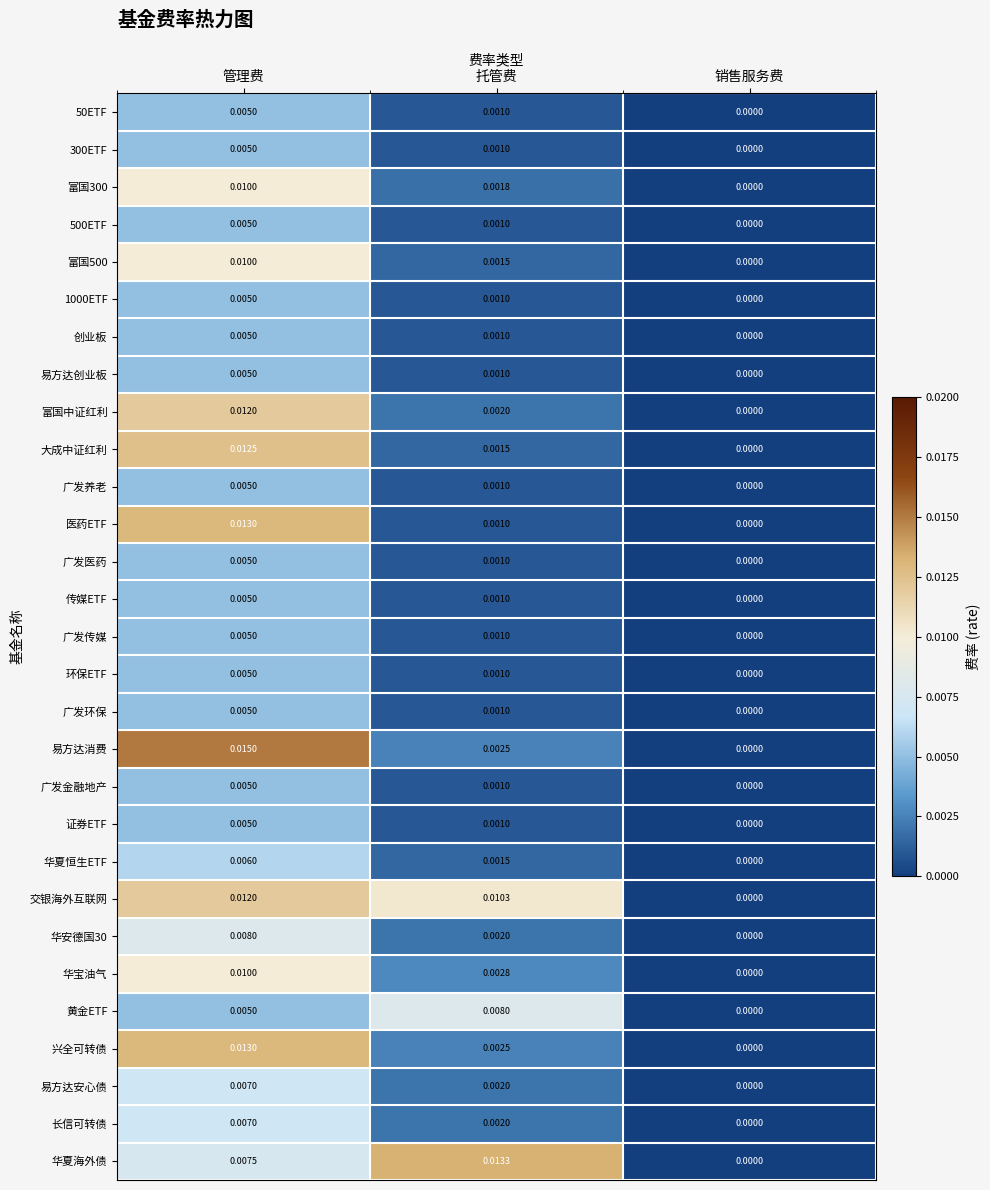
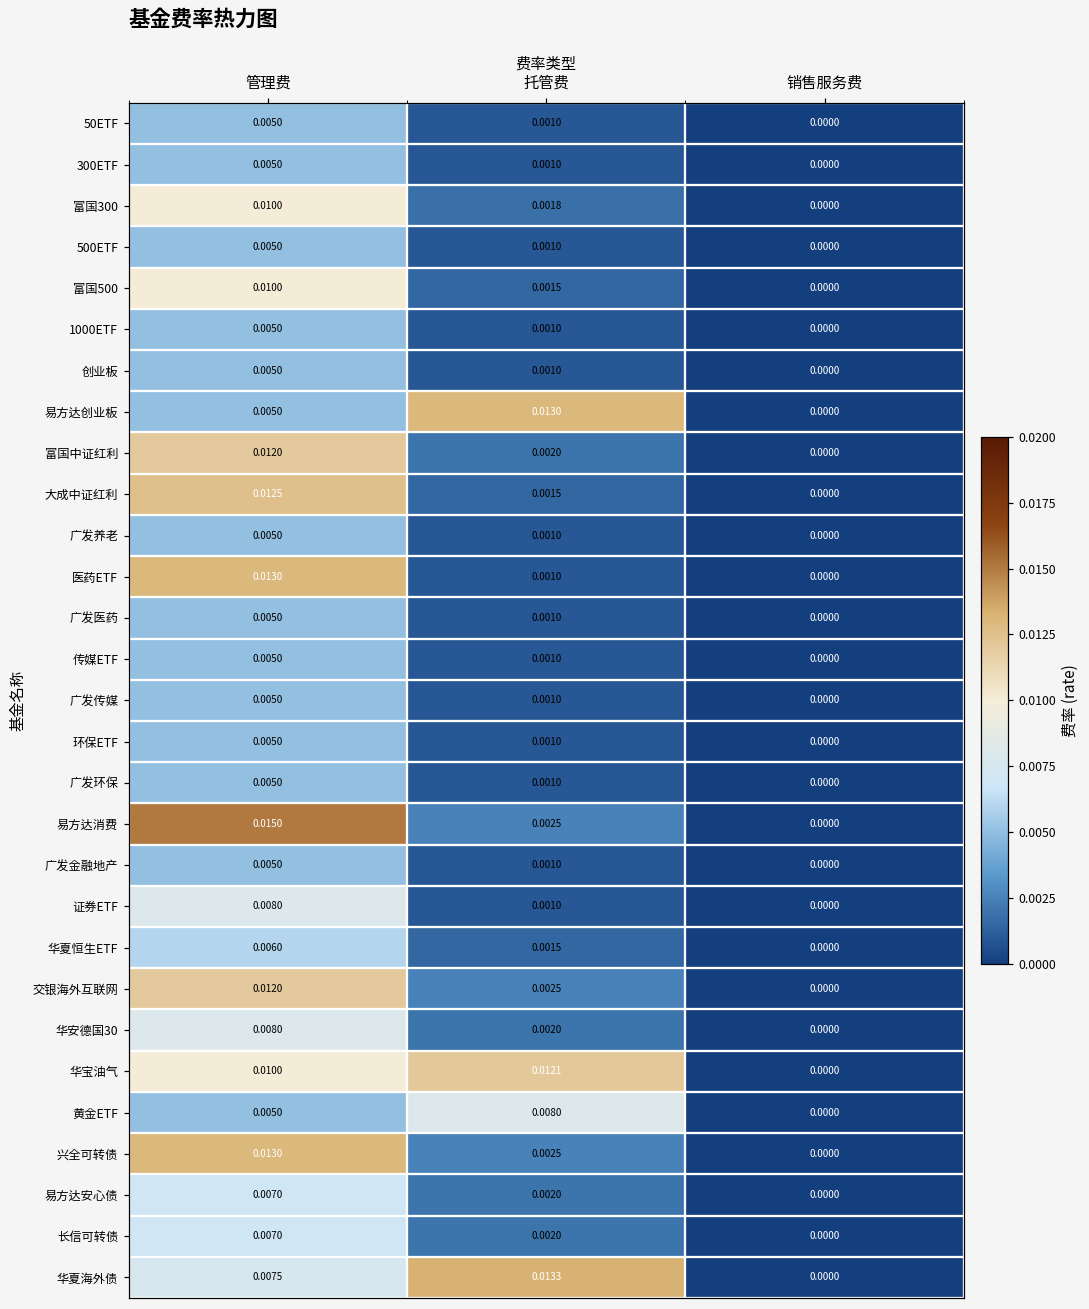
  {
    "50ETF": {
      "管理费": 0.0050,
      "托管费": 0.0010,
      "销售服务费": 0.0000
    },
    "300ETF": {
      "管理费": 0.0050,
      "托管费": 0.0010,
      "销售服务费": 0.0000
    },
    "富国300": {
      "管理费": 0.0100,
      "托管费": 0.0018,
      "销售服务费": 0.0000
    },
    "500ETF": {
      "管理费": 0.0050,
      "托管费": 0.0010,
      "销售服务费": 0.0000
    },
    "富国500": {
      "管理费": 0.0100,
      "托管费": 0.0015,
      "销售服务费": 0.0000
    },
    "1000ETF": {
      "管理费": 0.0050,
      "托管费": 0.0010,
      "销售服务费": 0.0000
    },
    "创业板": {
      "管理费": 0.0050,
      "托管费": 0.0010,
      "销售服务费": 0.0000
    },
    "易方达创业板": {
      "管理费": 0.0050,
-     "托管费": 0.0010,
+     "托管费": 0.0130,
      "销售服务费": 0.0000
    },
    "富国中证红利": {
      "管理费": 0.0120,
      "托管费": 0.0020,
      "销售服务费": 0.0000
    },
    "大成中证红利": {
      "管理费": 0.0125,
      "托管费": 0.0015,
      "销售服务费": 0.0000
    },
    "广发养老": {
      "管理费": 0.0050,
      "托管费": 0.0010,
      "销售服务费": 0.0000
    },
    "医药ETF": {
      "管理费": 0.0130,
      "托管费": 0.0010,
      "销售服务费": 0.0000
    },
    "广发医药": {
      "管理费": 0.0050,
      "托管费": 0.0010,
      "销售服务费": 0.0000
    },
    "传媒ETF": {
      "管理费": 0.0050,
      "托管费": 0.0010,
      "销售服务费": 0.0000
    },
    "广发传媒": {
      "管理费": 0.0050,
      "托管费": 0.0010,
      "销售服务费": 0.0000
    },
    "环保ETF": {
      "管理费": 0.0050,
      "托管费": 0.0010,
      "销售服务费": 0.0000
    },
    "广发环保": {
      "管理费": 0.0050,
      "托管费": 0.0010,
      "销售服务费": 0.0000
    },
    "易方达消费": {
      "管理费": 0.0150,
      "托管费": 0.0025,
      "销售服务费": 0.0000
    },
    "广发金融地产": {
      "管理费": 0.0050,
      "托管费": 0.0010,
      "销售服务费": 0.0000
    },
    "证券ETF": {
-     "管理费": 0.0050,
+     "管理费": 0.0080,
      "托管费": 0.0010,
      "销售服务费": 0.0000
    },
    "华夏恒生ETF": {
      "管理费": 0.0060,
      "托管费": 0.0015,
      "销售服务费": 0.0000
    },
    "交银海外互联网": {
      "管理费": 0.0120,
-     "托管费": 0.0103,
+     "托管费": 0.0025,
      "销售服务费": 0.0000
    },
    "华安德国30": {
      "管理费": 0.0080,
      "托管费": 0.0020,
      "销售服务费": 0.0000
    },
    "华宝油气": {
      "管理费": 0.0100,
-     "托管费": 0.0028,
+     "托管费": 0.0121,
      "销售服务费": 0.0000
    },
    "黄金ETF": {
      "管理费": 0.0050,
      "托管费": 0.0080,
      "销售服务费": 0.0000
    },
    "兴全可转债": {
      "管理费": 0.0130,
      "托管费": 0.0025,
      "销售服务费": 0.0000
    },
    "易方达安心债": {
      "管理费": 0.0070,
      "托管费": 0.0020,
      "销售服务费": 0.0000
    },
    "长信可转债": {
      "管理费": 0.0070,
      "托管费": 0.0020,
      "销售服务费": 0.0000
    },
    "华夏海外债": {
      "管理费": 0.0075,
      "托管费": 0.0133,
      "销售服务费": 0.0000
    }
  }
